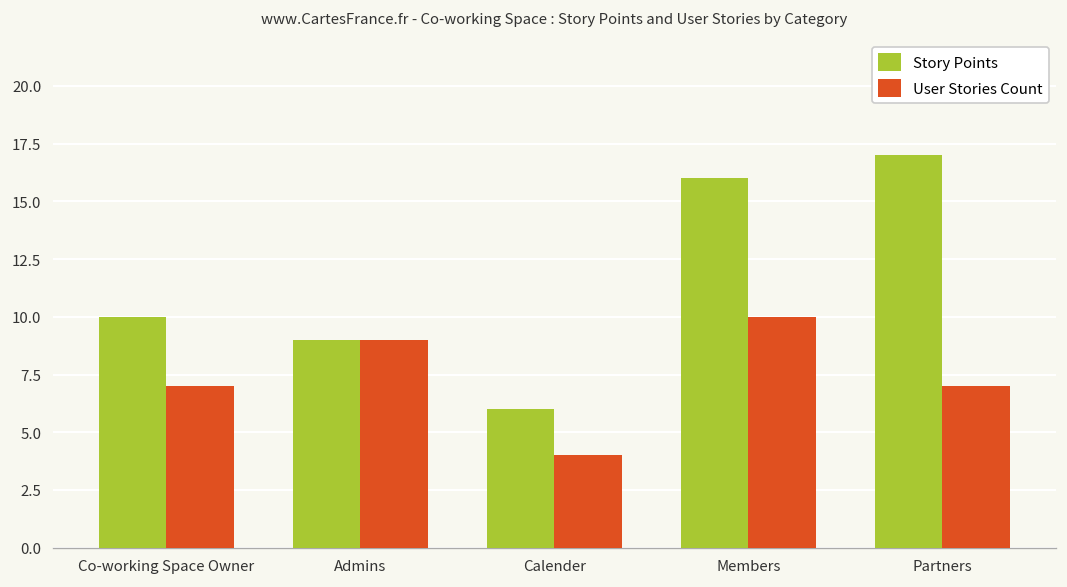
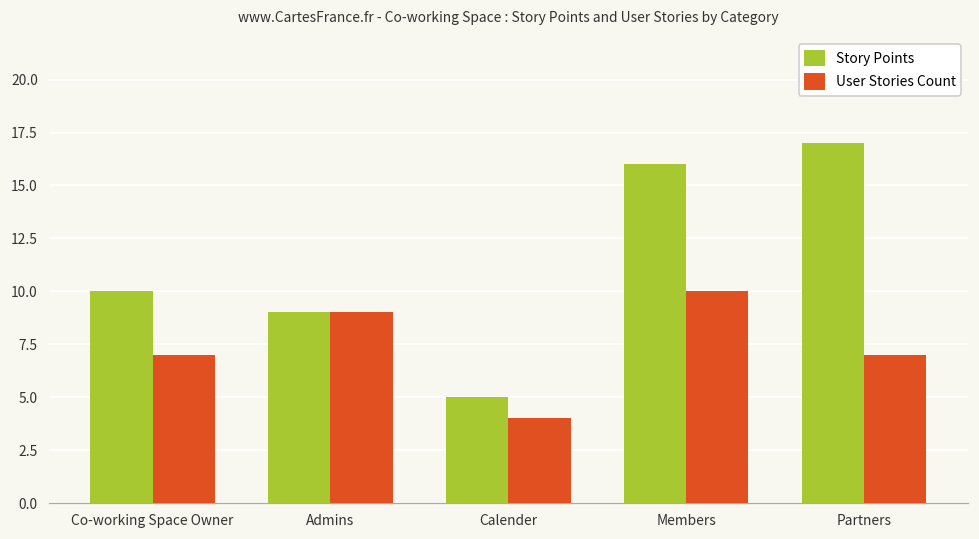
  {
    "Story Points": {
      "Co-working Space Owner": 10,
      "Admins": 9,
-     "Calender": 6,
+     "Calender": 5,
      "Members": 16,
      "Partners": 17
    },
    "User Stories Count": {
      "Co-working Space Owner": 7,
      "Admins": 9,
      "Calender": 4,
      "Members": 10,
      "Partners": 7
    }
  }
